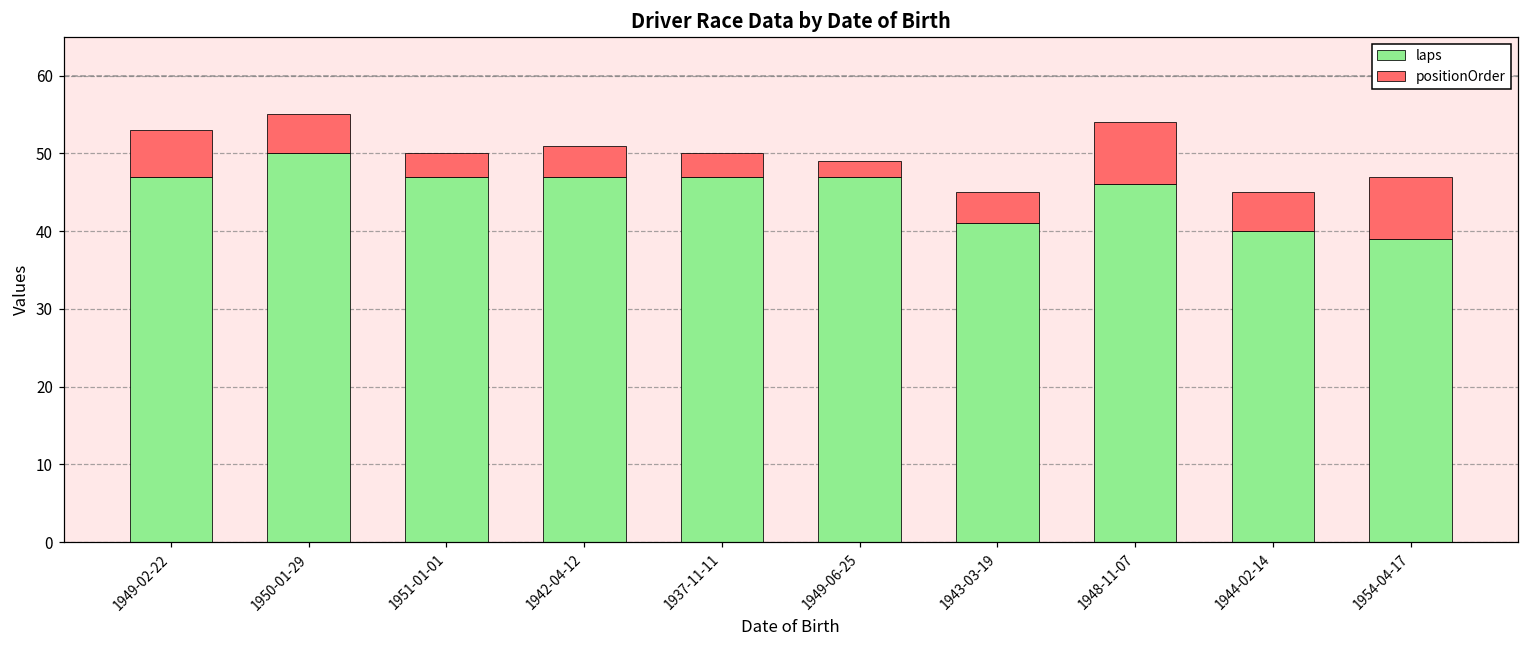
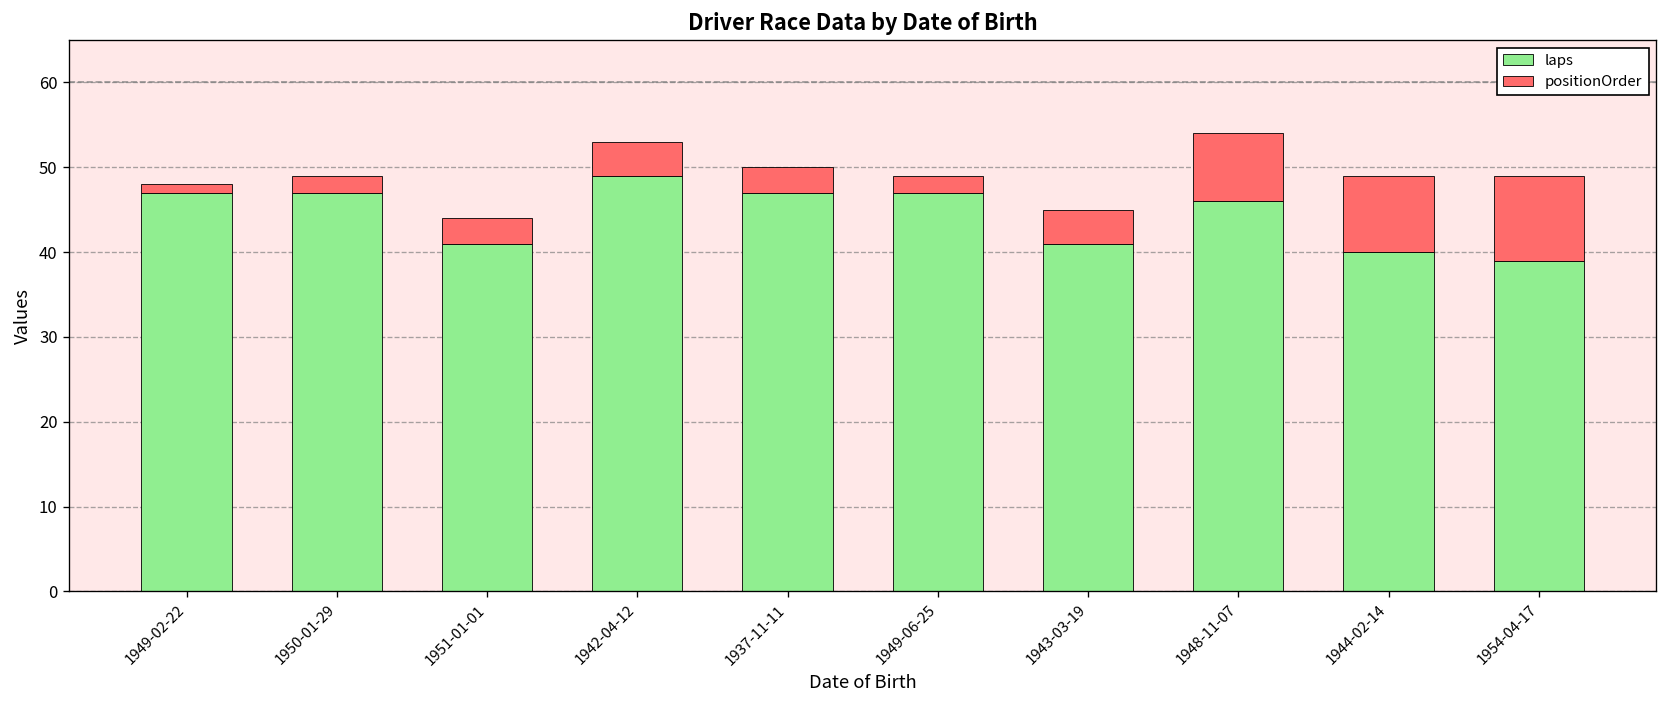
  {
    "laps": {
      "1949-02-22": 47,
-     "1950-01-29": 50,
-     "1951-01-01": 47,
-     "1942-04-12": 47,
+     "1950-01-29": 47,
+     "1951-01-01": 41,
+     "1942-04-12": 49,
      "1937-11-11": 47,
      "1949-06-25": 47,
      "1943-03-19": 41,
      "1948-11-07": 46,
      "1944-02-14": 40,
      "1954-04-17": 39
    },
    "positionOrder": {
-     "1949-02-22": 6,
-     "1950-01-29": 5,
+     "1949-02-22": 1,
+     "1950-01-29": 2,
      "1951-01-01": 3,
      "1942-04-12": 4,
      "1937-11-11": 3,
      "1949-06-25": 2,
      "1943-03-19": 4,
      "1948-11-07": 8,
-     "1944-02-14": 5,
-     "1954-04-17": 8
+     "1944-02-14": 9,
+     "1954-04-17": 10
    }
  }
